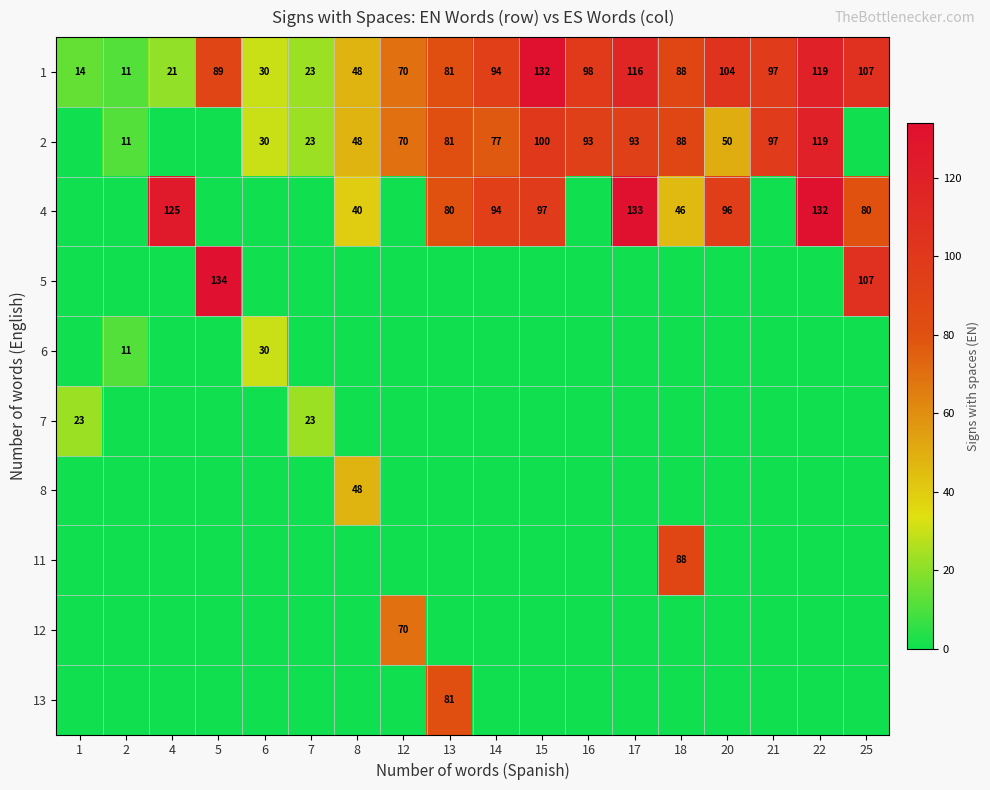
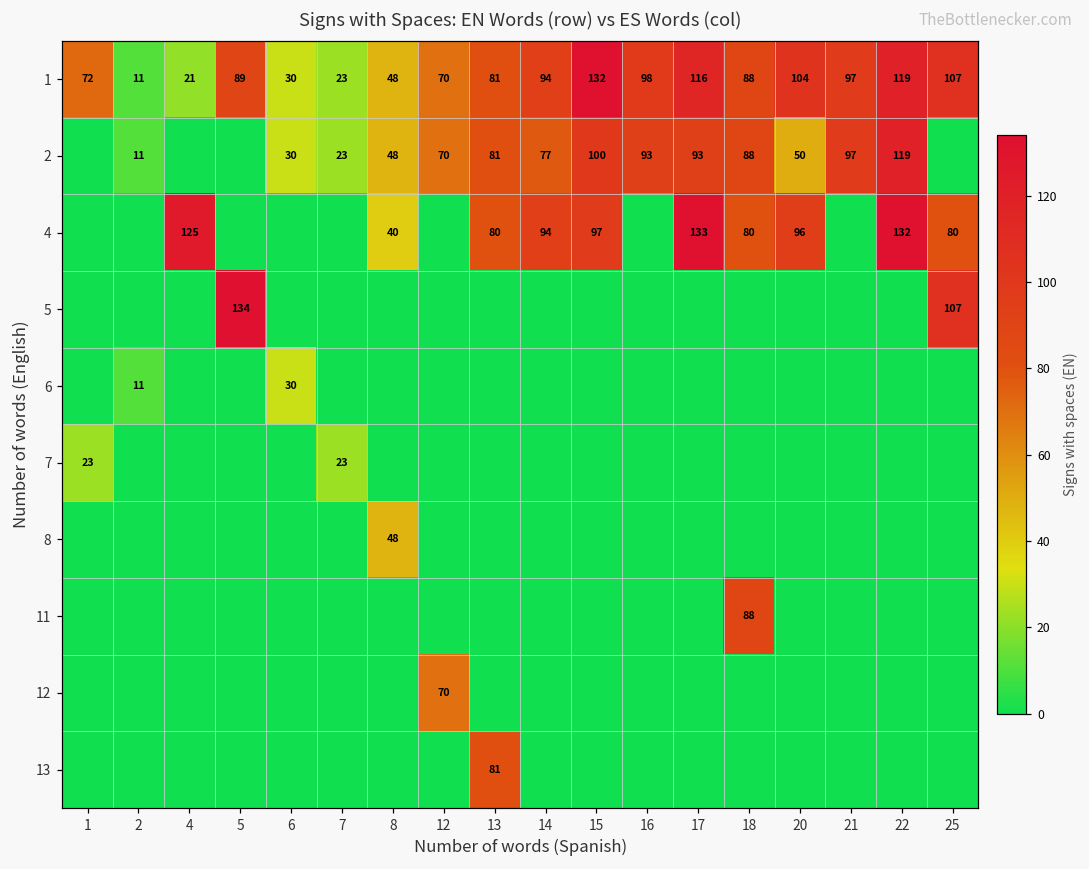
  {
    "1": {
-     "1": 14,
+     "1": 72,
      "2": 11,
      "4": 21,
      "5": 89,
      "6": 30,
      "7": 23,
      "8": 48,
      "12": 70,
      "13": 81,
      "14": 94,
      "15": 132,
      "16": 98,
      "17": 116,
      "18": 88,
      "20": 104,
      "21": 97,
      "22": 119,
      "25": 107
    },
    "2": {
      "2": 11,
      "6": 30,
      "7": 23,
      "8": 48,
      "12": 70,
      "13": 81,
      "14": 77,
      "15": 100,
      "16": 93,
      "17": 93,
      "18": 88,
      "20": 50,
      "21": 97,
      "22": 119
    },
    "4": {
      "4": 125,
      "8": 40,
      "13": 80,
      "14": 94,
      "15": 97,
      "17": 133,
-     "18": 46,
+     "18": 80,
      "20": 96,
      "22": 132,
      "25": 80
    },
    "5": {
      "5": 134,
      "25": 107
    },
    "6": {
      "2": 11,
      "6": 30
    },
    "7": {
      "1": 23,
      "7": 23
    },
    "8": {
      "8": 48
    },
    "11": {
      "18": 88
    },
    "12": {
      "12": 70
    },
    "13": {
      "13": 81
    }
  }
